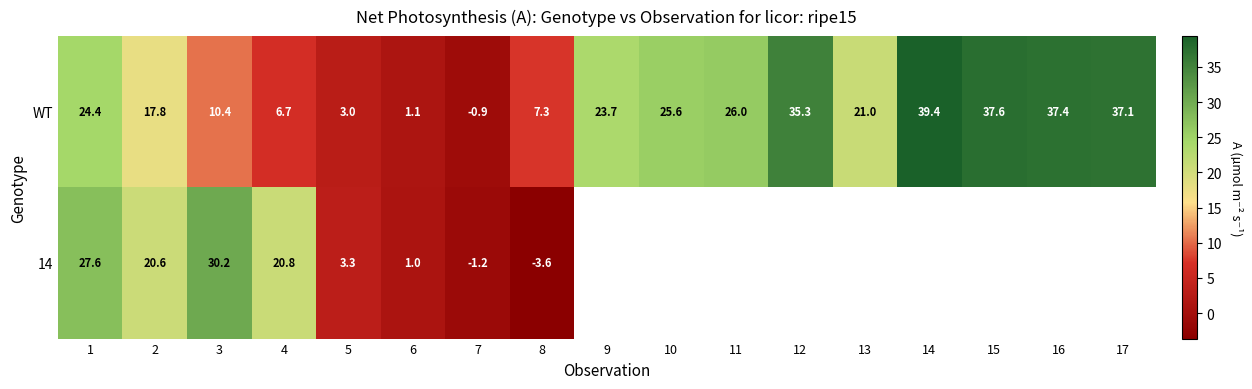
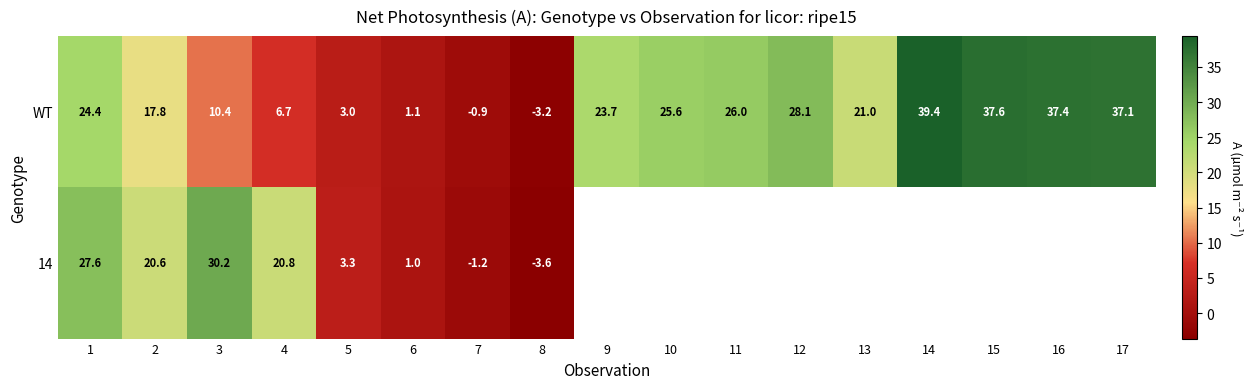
  {
    "WT": {
      "1": 24.4,
      "2": 17.8,
      "3": 10.4,
      "4": 6.7,
      "5": 3.0,
      "6": 1.1,
      "7": -0.9,
-     "8": 7.3,
+     "8": -3.2,
      "9": 23.7,
      "10": 25.6,
      "11": 26.0,
-     "12": 35.3,
+     "12": 28.1,
      "13": 21.0,
      "14": 39.4,
      "15": 37.6,
      "16": 37.4,
      "17": 37.1
    },
    "14": {
      "1": 27.6,
      "2": 20.6,
      "3": 30.2,
      "4": 20.8,
      "5": 3.3,
      "6": 1.0,
      "7": -1.2,
      "8": -3.6
    }
  }
